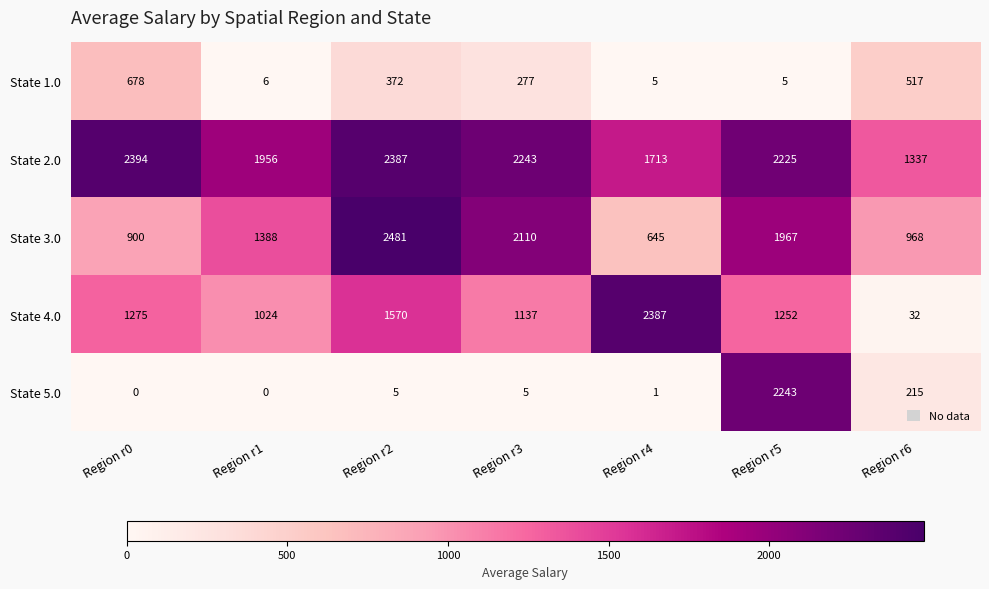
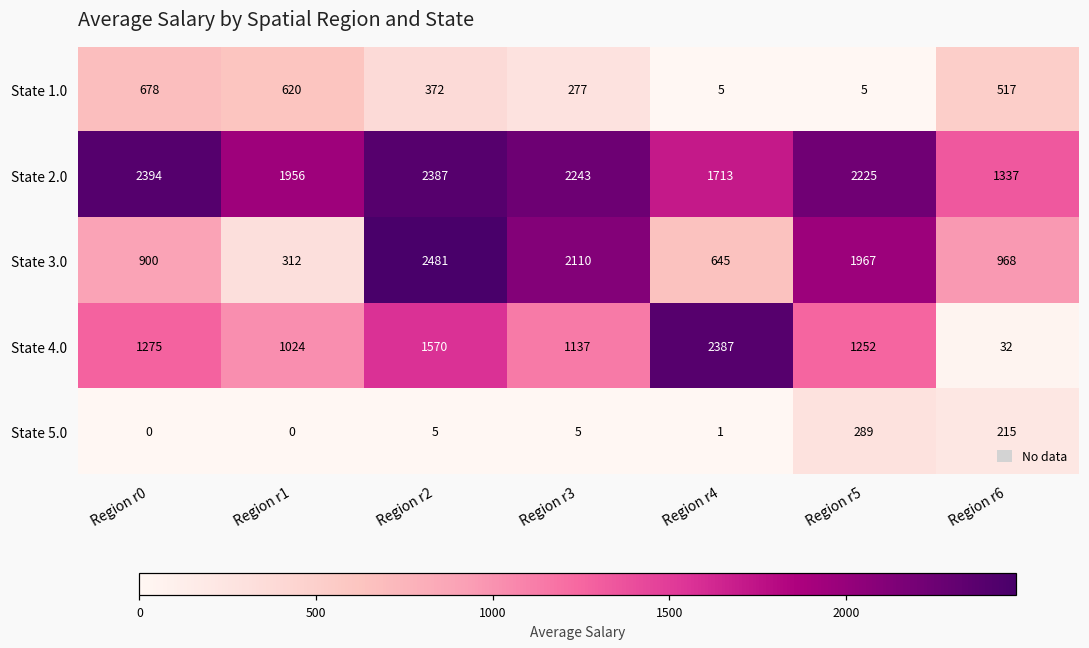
  {
    "State 1.0": {
      "Region r0": 678,
-     "Region r1": 6,
+     "Region r1": 620,
      "Region r2": 372,
      "Region r3": 277,
      "Region r4": 5,
      "Region r5": 5,
      "Region r6": 517
    },
    "State 2.0": {
      "Region r0": 2394,
      "Region r1": 1956,
      "Region r2": 2387,
      "Region r3": 2243,
      "Region r4": 1713,
      "Region r5": 2225,
      "Region r6": 1337
    },
    "State 3.0": {
      "Region r0": 900,
-     "Region r1": 1388,
+     "Region r1": 312,
      "Region r2": 2481,
      "Region r3": 2110,
      "Region r4": 645,
      "Region r5": 1967,
      "Region r6": 968
    },
    "State 4.0": {
      "Region r0": 1275,
      "Region r1": 1024,
      "Region r2": 1570,
      "Region r3": 1137,
      "Region r4": 2387,
      "Region r5": 1252,
      "Region r6": 32
    },
    "State 5.0": {
      "Region r0": 0,
      "Region r1": 0,
      "Region r2": 5,
      "Region r3": 5,
      "Region r4": 1,
-     "Region r5": 2243,
+     "Region r5": 289,
      "Region r6": 215
    }
  }
